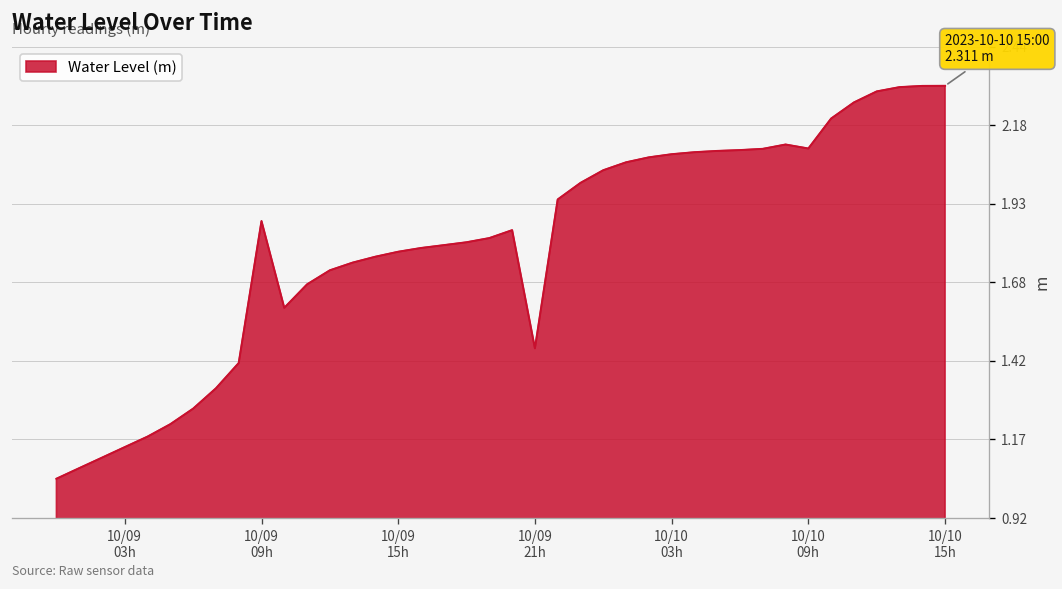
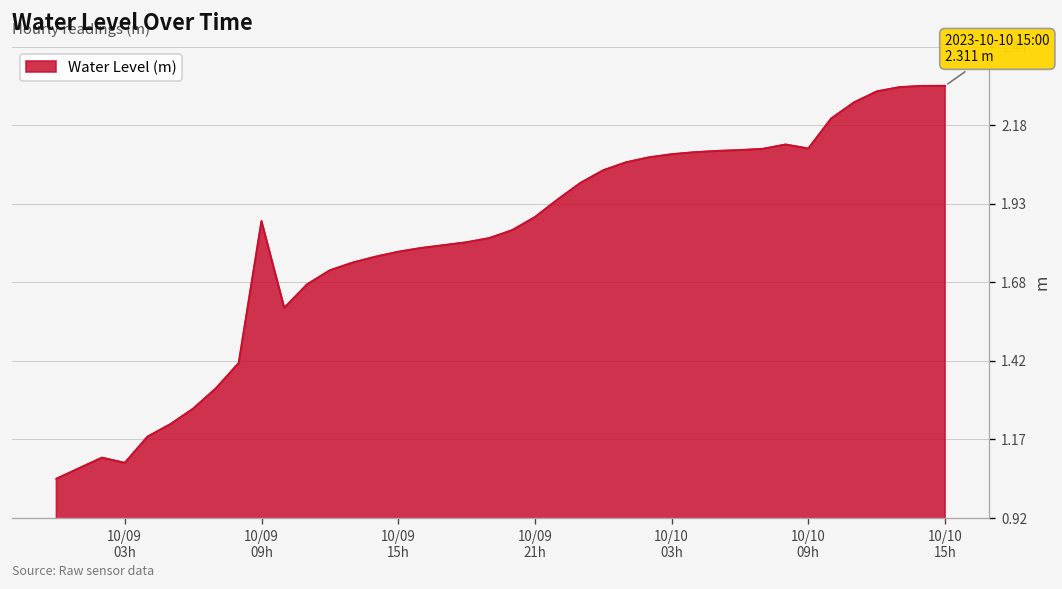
  {
-   "10/09 03h": 1.15,
+   "10/09 03h": 1.10,
    "10/09 09h": 1.88,
    "10/09 15h": 1.78,
-   "10/09 21h": 1.47,
+   "10/09 21h": 1.89,
    "10/10 03h": 2.09,
    "10/10 09h": 2.11
  }
